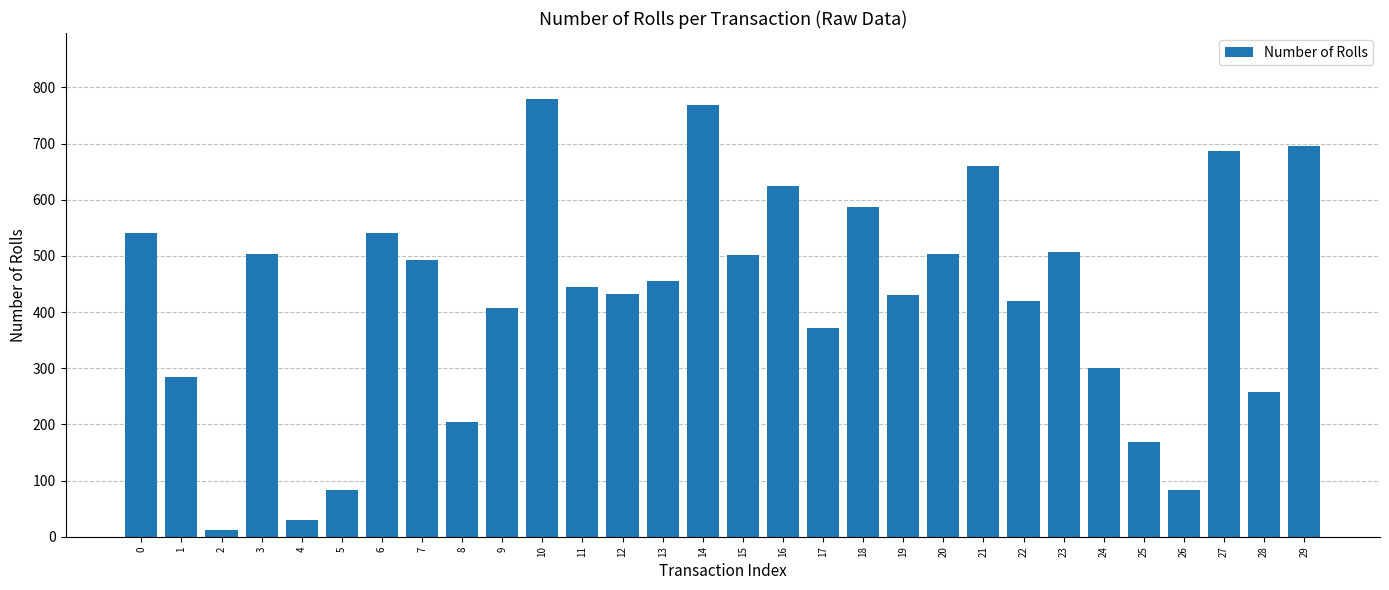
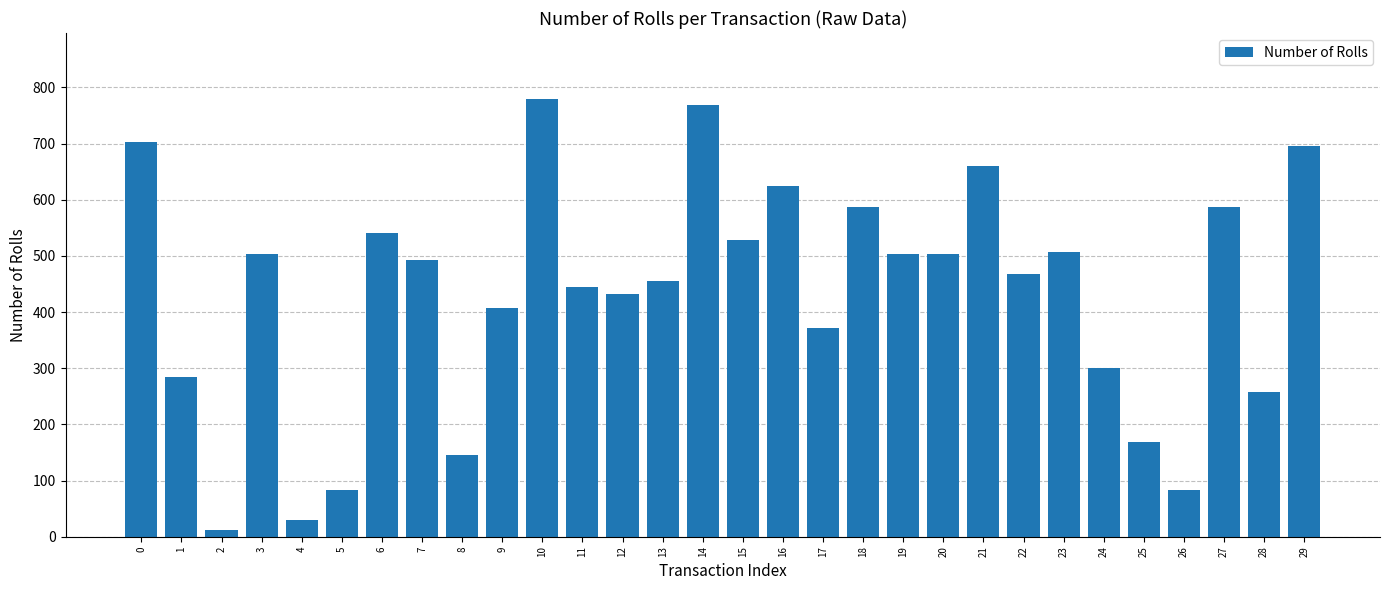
  {
-   "0": 540,
+   "0": 700,
    "1": 290,
    "2": 10,
    "3": 500,
    "4": 30,
    "5": 80,
    "6": 540,
    "7": 490,
-   "8": 200,
+   "8": 150,
    "9": 410,
    "10": 780,
    "11": 440,
    "12": 430,
    "13": 460,
    "14": 770,
-   "15": 500,
+   "15": 530,
    "16": 620,
    "17": 370,
    "18": 590,
-   "19": 430,
+   "19": 500,
    "20": 500,
    "21": 660,
-   "22": 420,
+   "22": 470,
    "23": 510,
    "24": 300,
    "25": 170,
    "26": 80,
-   "27": 690,
+   "27": 590,
    "28": 260,
    "29": 700
  }
